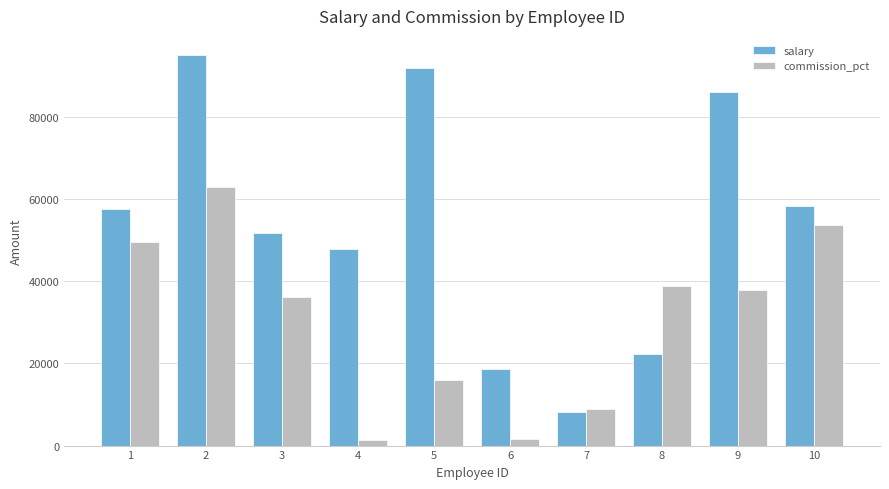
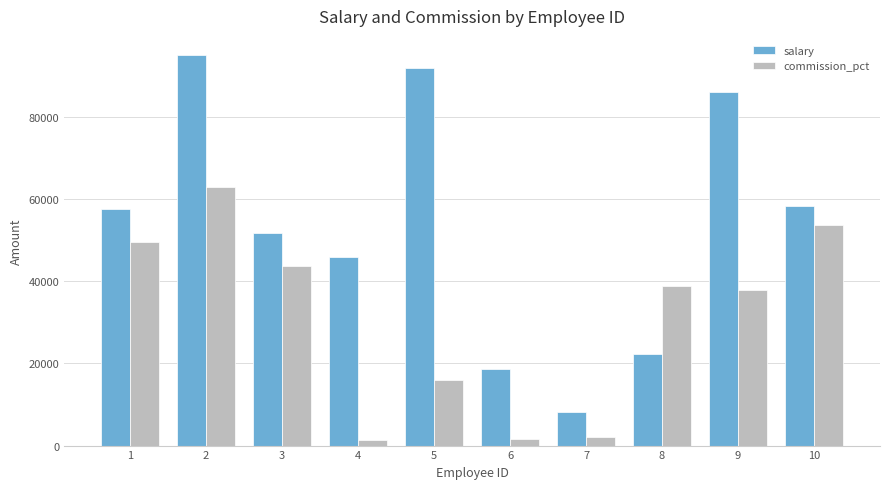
  {
    "salary": {
      "1": 58000,
      "2": 95000,
      "3": 52000,
-     "4": 48000,
+     "4": 46000,
      "5": 92000,
      "6": 19000,
      "7": 8000,
      "8": 22000,
      "9": 86000,
      "10": 58000
    },
    "commission_pct": {
      "1": 50000,
      "2": 63000,
-     "3": 36000,
+     "3": 44000,
      "4": 1000,
      "5": 16000,
      "6": 2000,
-     "7": 9000,
+     "7": 2000,
      "8": 39000,
      "9": 38000,
      "10": 54000
    }
  }
